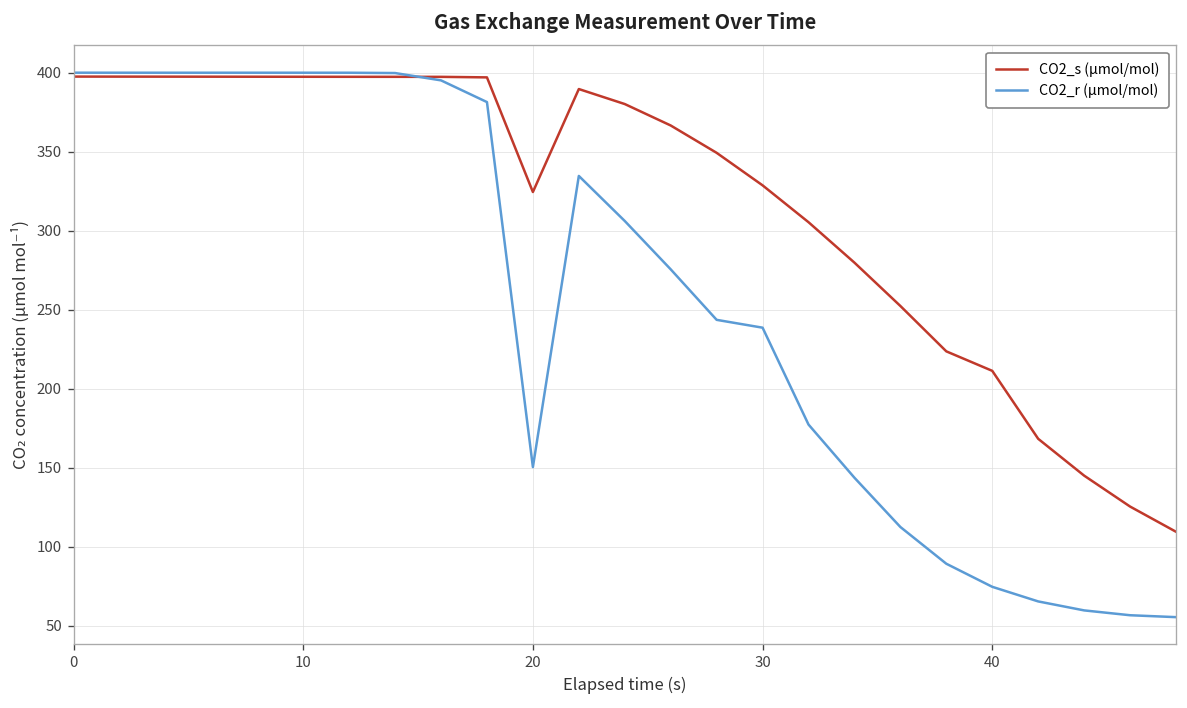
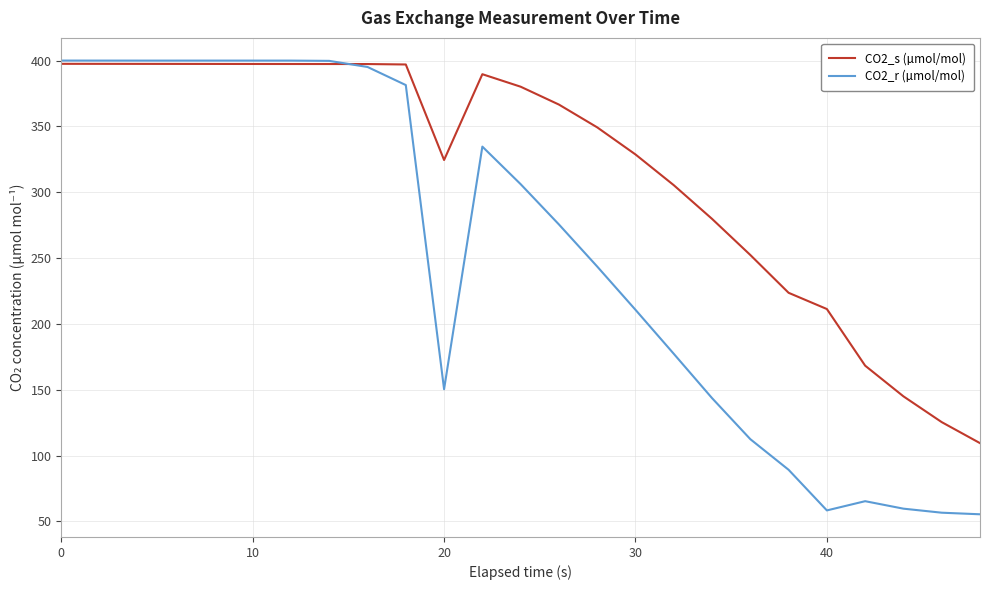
  {
    "CO2_s (µmol/mol)": {
      "0": 398,
      "10": 397,
      "20": 324,
      "30": 329,
      "40": 211
    },
    "CO2_r (µmol/mol)": {
      "0": 400,
      "10": 400,
      "20": 150,
-     "30": 239,
-     "40": 75
+     "30": 211,
+     "40": 58
    }
  }
